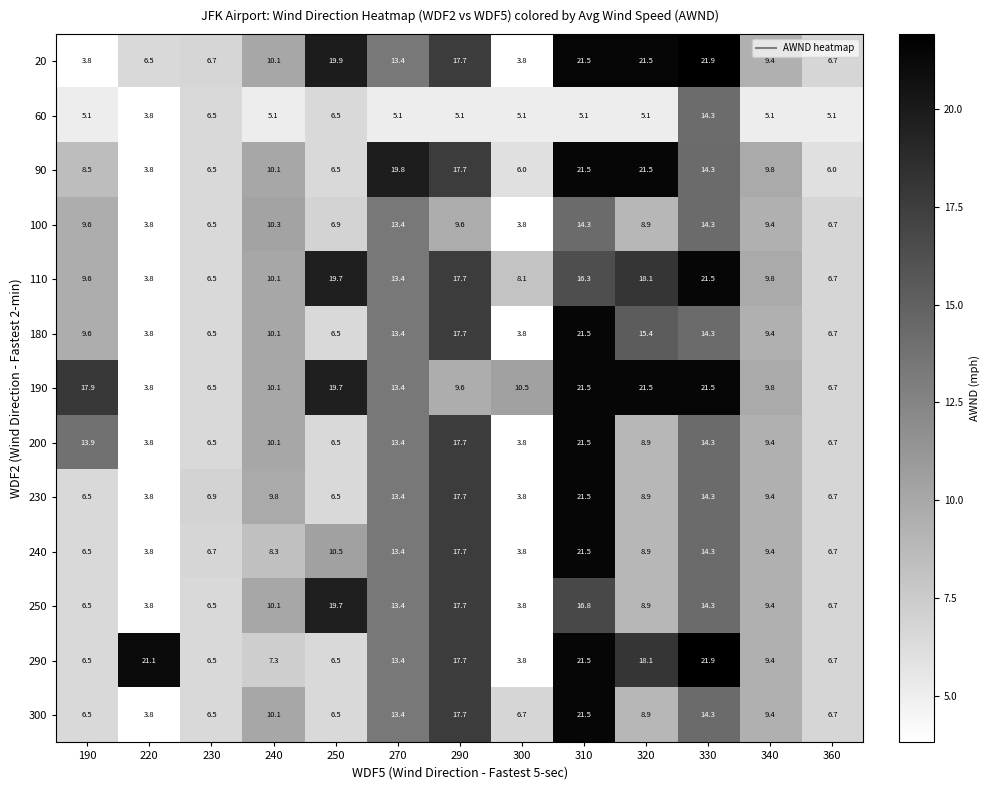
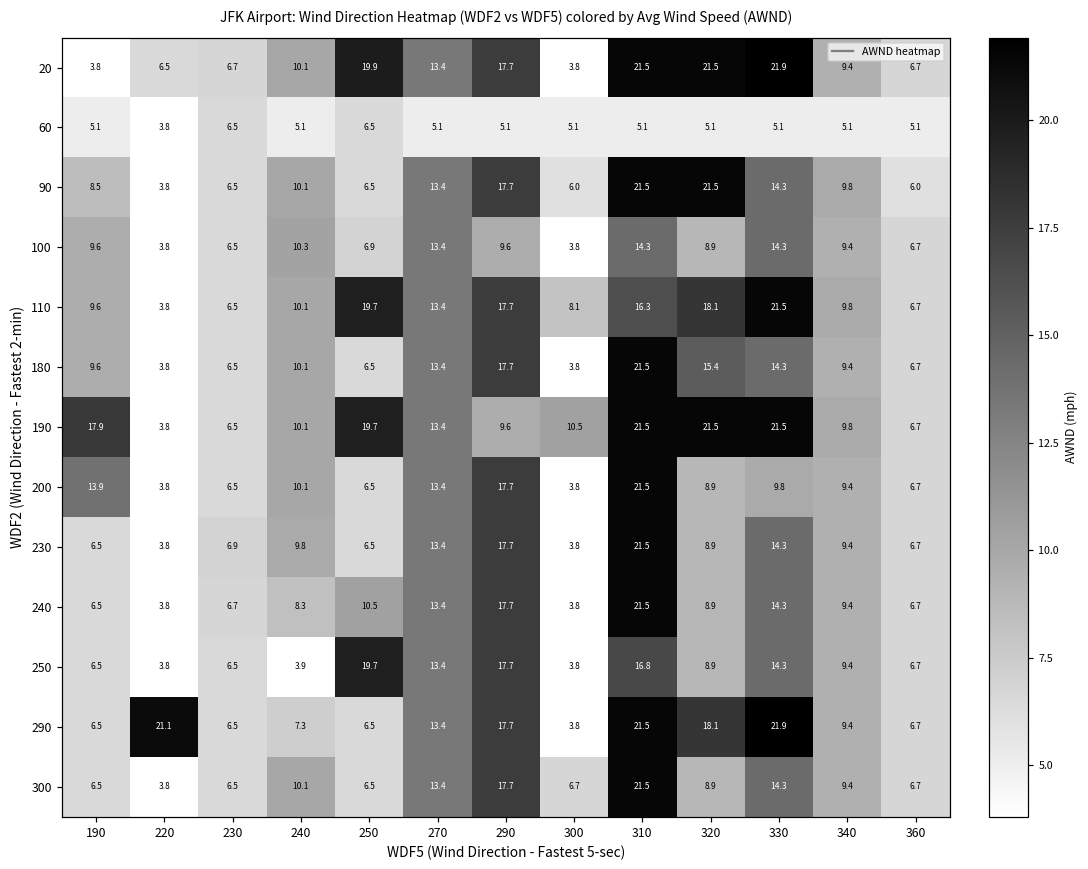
  {
    "20": {
      "190": 3.8,
      "220": 6.5,
      "230": 6.7,
      "240": 10.1,
      "250": 19.9,
      "270": 13.4,
      "290": 17.7,
      "300": 3.8,
      "310": 21.5,
      "320": 21.5,
      "330": 21.9,
      "340": 9.4,
      "360": 6.7
    },
    "60": {
      "190": 5.1,
      "220": 3.8,
      "230": 6.5,
      "240": 5.1,
      "250": 6.5,
      "270": 5.1,
      "290": 5.1,
      "300": 5.1,
      "310": 5.1,
      "320": 5.1,
-     "330": 14.3,
+     "330": 5.1,
      "340": 5.1,
      "360": 5.1
    },
    "90": {
      "190": 8.5,
      "220": 3.8,
      "230": 6.5,
      "240": 10.1,
      "250": 6.5,
-     "270": 19.8,
+     "270": 13.4,
      "290": 17.7,
      "300": 6.0,
      "310": 21.5,
      "320": 21.5,
      "330": 14.3,
      "340": 9.8,
      "360": 6.0
    },
    "100": {
      "190": 9.6,
      "220": 3.8,
      "230": 6.5,
      "240": 10.3,
      "250": 6.9,
      "270": 13.4,
      "290": 9.6,
      "300": 3.8,
      "310": 14.3,
      "320": 8.9,
      "330": 14.3,
      "340": 9.4,
      "360": 6.7
    },
    "110": {
      "190": 9.6,
      "220": 3.8,
      "230": 6.5,
      "240": 10.1,
      "250": 19.7,
      "270": 13.4,
      "290": 17.7,
      "300": 8.1,
      "310": 16.3,
      "320": 18.1,
      "330": 21.5,
      "340": 9.8,
      "360": 6.7
    },
    "180": {
      "190": 9.6,
      "220": 3.8,
      "230": 6.5,
      "240": 10.1,
      "250": 6.5,
      "270": 13.4,
      "290": 17.7,
      "300": 3.8,
      "310": 21.5,
      "320": 15.4,
      "330": 14.3,
      "340": 9.4,
      "360": 6.7
    },
    "190": {
      "190": 17.9,
      "220": 3.8,
      "230": 6.5,
      "240": 10.1,
      "250": 19.7,
      "270": 13.4,
      "290": 9.6,
      "300": 10.5,
      "310": 21.5,
      "320": 21.5,
      "330": 21.5,
      "340": 9.8,
      "360": 6.7
    },
    "200": {
      "190": 13.9,
      "220": 3.8,
      "230": 6.5,
      "240": 10.1,
      "250": 6.5,
      "270": 13.4,
      "290": 17.7,
      "300": 3.8,
      "310": 21.5,
      "320": 8.9,
-     "330": 14.3,
+     "330": 9.8,
      "340": 9.4,
      "360": 6.7
    },
    "230": {
      "190": 6.5,
      "220": 3.8,
      "230": 6.9,
      "240": 9.8,
      "250": 6.5,
      "270": 13.4,
      "290": 17.7,
      "300": 3.8,
      "310": 21.5,
      "320": 8.9,
      "330": 14.3,
      "340": 9.4,
      "360": 6.7
    },
    "240": {
      "190": 6.5,
      "220": 3.8,
      "230": 6.7,
      "240": 8.3,
      "250": 10.5,
      "270": 13.4,
      "290": 17.7,
      "300": 3.8,
      "310": 21.5,
      "320": 8.9,
      "330": 14.3,
      "340": 9.4,
      "360": 6.7
    },
    "250": {
      "190": 6.5,
      "220": 3.8,
      "230": 6.5,
-     "240": 10.1,
+     "240": 3.9,
      "250": 19.7,
      "270": 13.4,
      "290": 17.7,
      "300": 3.8,
      "310": 16.8,
      "320": 8.9,
      "330": 14.3,
      "340": 9.4,
      "360": 6.7
    },
    "290": {
      "190": 6.5,
      "220": 21.1,
      "230": 6.5,
      "240": 7.3,
      "250": 6.5,
      "270": 13.4,
      "290": 17.7,
      "300": 3.8,
      "310": 21.5,
      "320": 18.1,
      "330": 21.9,
      "340": 9.4,
      "360": 6.7
    },
    "300": {
      "190": 6.5,
      "220": 3.8,
      "230": 6.5,
      "240": 10.1,
      "250": 6.5,
      "270": 13.4,
      "290": 17.7,
      "300": 6.7,
      "310": 21.5,
      "320": 8.9,
      "330": 14.3,
      "340": 9.4,
      "360": 6.7
    }
  }
